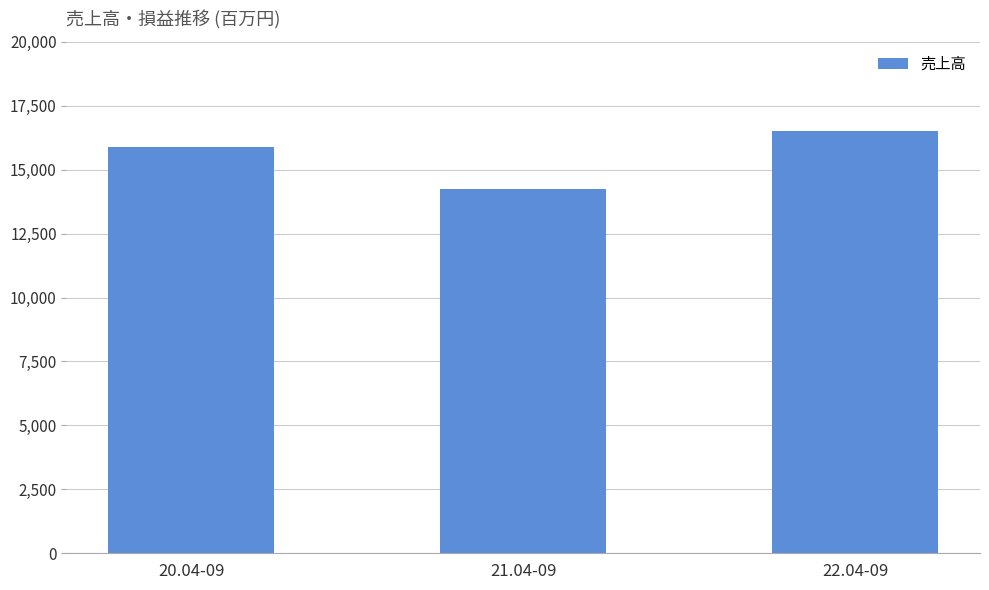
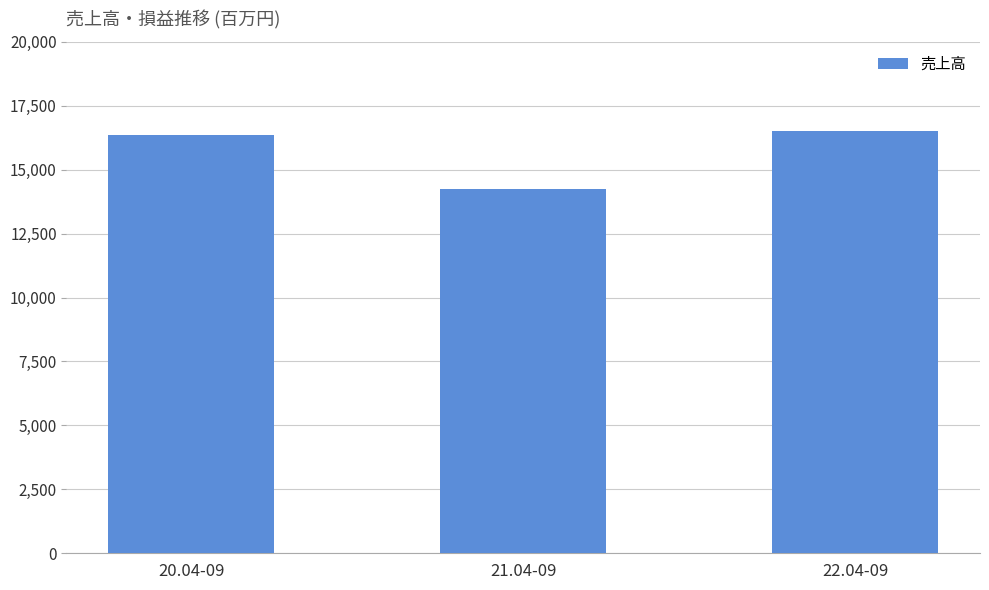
  {
-   "20.04-09": "15,900",
+   "20.04-09": "16,300",
    "21.04-09": "14,300",
    "22.04-09": "16,500"
  }
